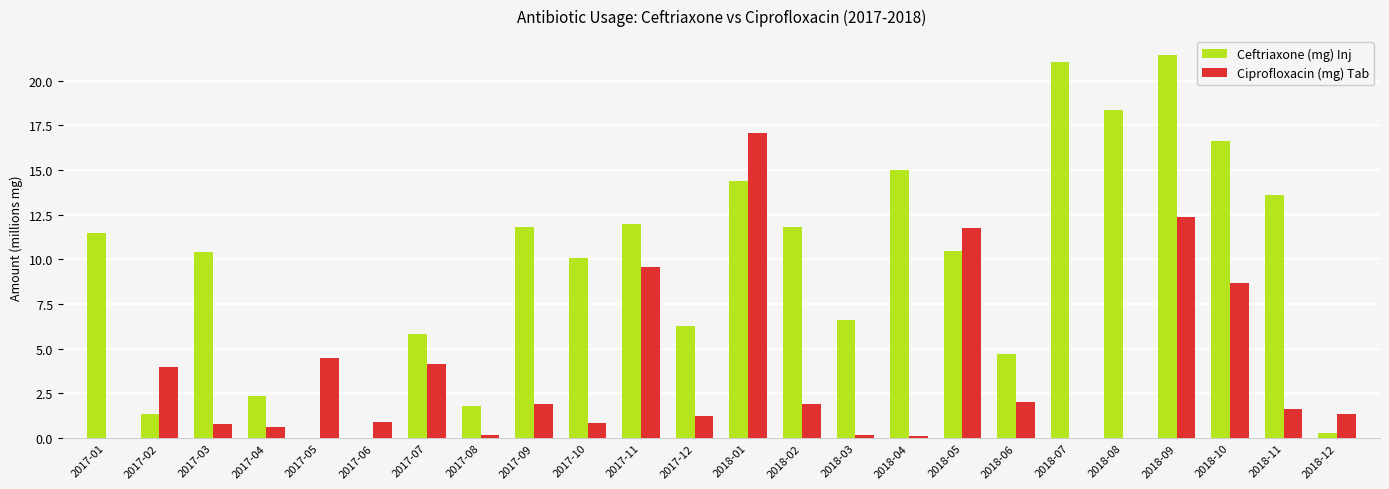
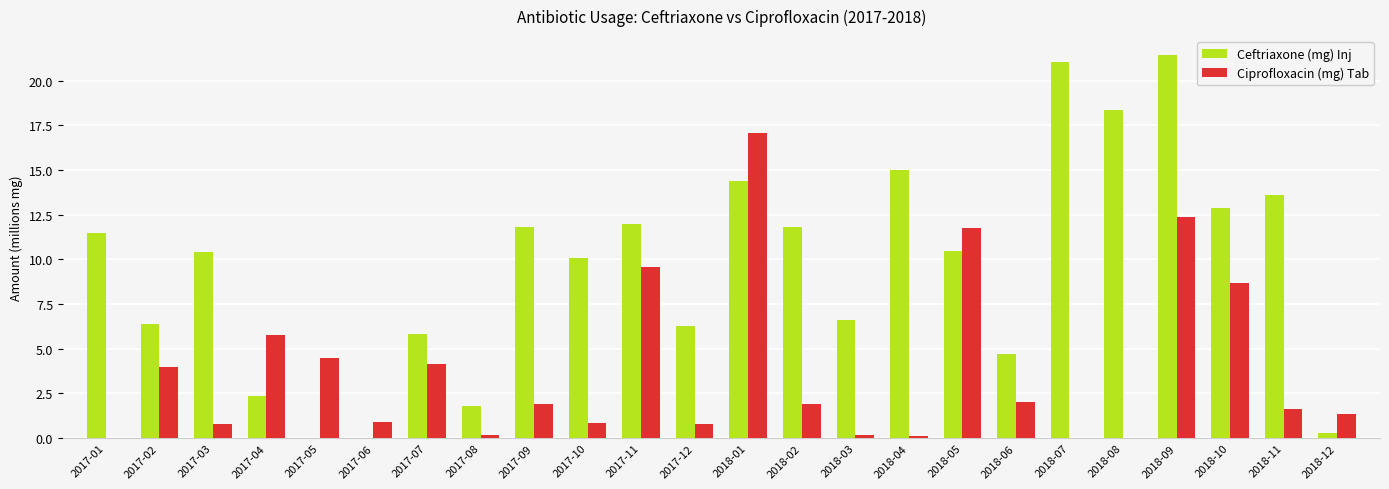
  {
    "Ceftriaxone (mg) Inj": {
      "2017-01": 11.5,
-     "2017-02": 1.3,
+     "2017-02": 6.4,
      "2017-03": 10.4,
      "2017-04": 2.4,
      "2017-05": 0.0,
      "2017-06": 0.0,
      "2017-07": 5.8,
      "2017-08": 1.8,
      "2017-09": 11.8,
      "2017-10": 10.1,
      "2017-11": 12.0,
      "2017-12": 6.3,
      "2018-01": 14.4,
      "2018-02": 11.8,
      "2018-03": 6.6,
      "2018-04": 15.0,
      "2018-05": 10.5,
      "2018-06": 4.7,
      "2018-07": 21.1,
      "2018-08": 18.3,
      "2018-09": 21.4,
-     "2018-10": 16.6,
+     "2018-10": 12.9,
      "2018-11": 13.6,
      "2018-12": 0.3
    },
    "Ciprofloxacin (mg) Tab": {
      "2017-01": 0.0,
      "2017-02": 4.0,
      "2017-03": 0.8,
-     "2017-04": 0.7,
+     "2017-04": 5.8,
      "2017-05": 4.5,
      "2017-06": 0.9,
      "2017-07": 4.2,
      "2017-08": 0.2,
      "2017-09": 1.9,
      "2017-10": 0.9,
      "2017-11": 9.5,
-     "2017-12": 1.3,
+     "2017-12": 0.8,
      "2018-01": 17.1,
      "2018-02": 1.9,
      "2018-03": 0.2,
      "2018-05": 11.8,
      "2018-06": 2.0,
      "2018-07": 0.0,
      "2018-08": 0.0,
      "2018-09": 12.4,
      "2018-10": 8.7,
      "2018-11": 1.6,
      "2018-12": 1.4
    }
  }
